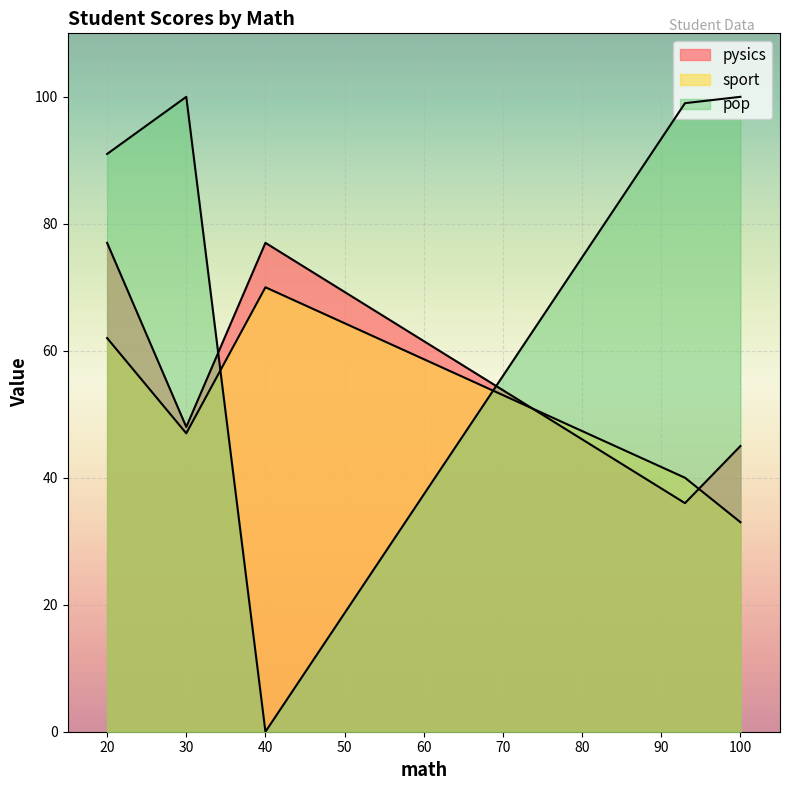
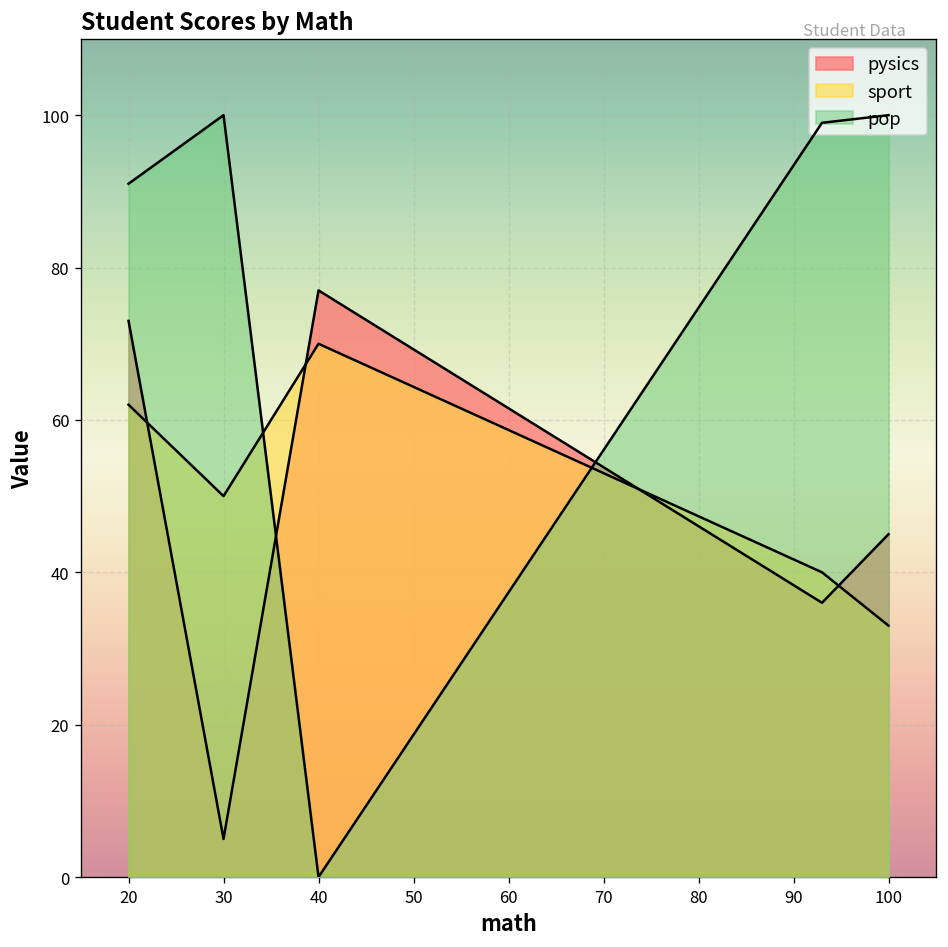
  {
    "pysics": {
-     "20": 77,
-     "30": 48,
+     "20": 73,
+     "30": 5,
      "40": 77,
      "100": 45
    },
    "sport": {
      "20": 62,
-     "30": 47,
+     "30": 50,
      "40": 70,
      "100": 33
    },
    "pop": {
      "20": 91,
      "30": 100,
      "40": 0
    }
  }
